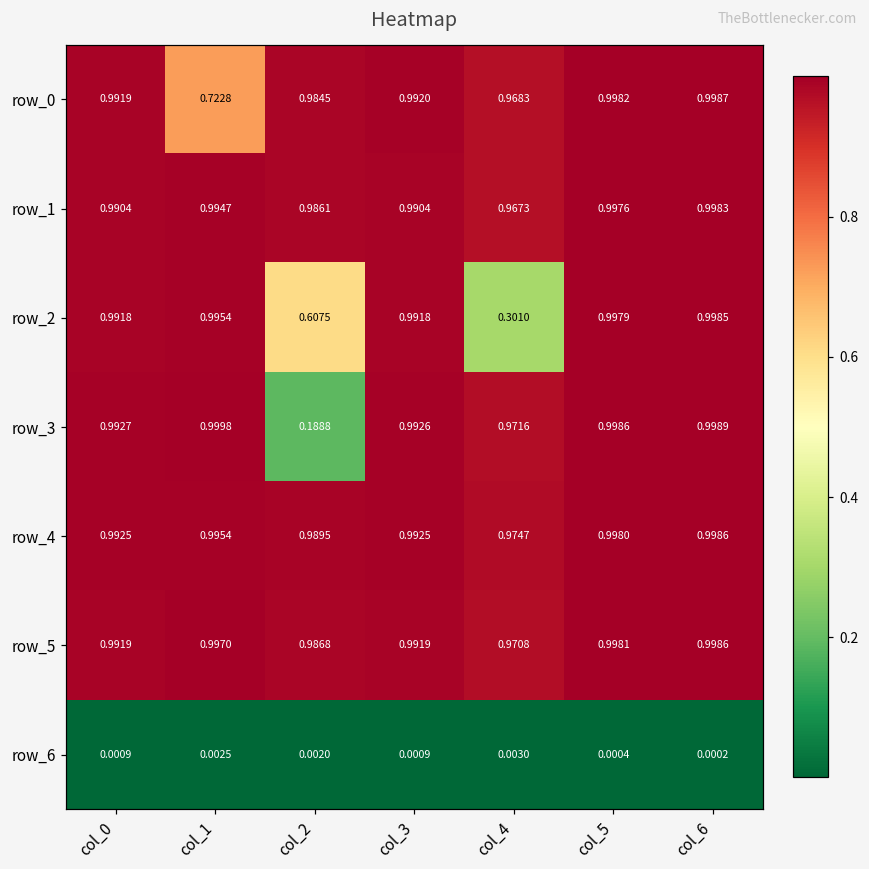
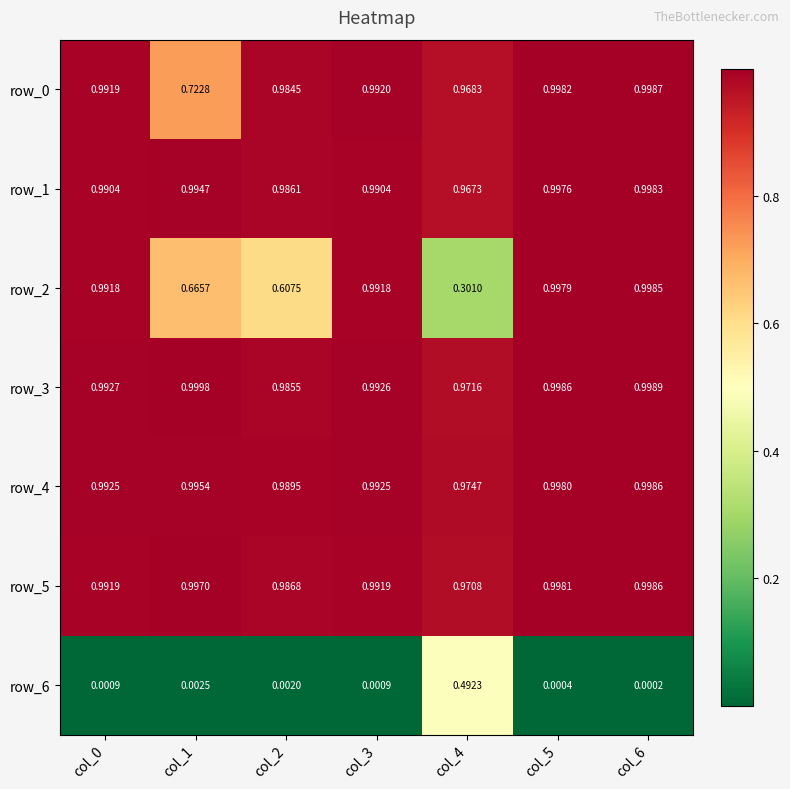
  {
    "row_0": {
      "col_0": 0.9919,
      "col_1": 0.7228,
      "col_2": 0.9845,
      "col_3": 0.9920,
      "col_4": 0.9683,
      "col_5": 0.9982,
      "col_6": 0.9987
    },
    "row_1": {
      "col_0": 0.9904,
      "col_1": 0.9947,
      "col_2": 0.9861,
      "col_3": 0.9904,
      "col_4": 0.9673,
      "col_5": 0.9976,
      "col_6": 0.9983
    },
    "row_2": {
      "col_0": 0.9918,
-     "col_1": 0.9954,
+     "col_1": 0.6657,
      "col_2": 0.6075,
      "col_3": 0.9918,
      "col_4": 0.3010,
      "col_5": 0.9979,
      "col_6": 0.9985
    },
    "row_3": {
      "col_0": 0.9927,
      "col_1": 0.9998,
-     "col_2": 0.1888,
+     "col_2": 0.9855,
      "col_3": 0.9926,
      "col_4": 0.9716,
      "col_5": 0.9986,
      "col_6": 0.9989
    },
    "row_4": {
      "col_0": 0.9925,
      "col_1": 0.9954,
      "col_2": 0.9895,
      "col_3": 0.9925,
      "col_4": 0.9747,
      "col_5": 0.9980,
      "col_6": 0.9986
    },
    "row_5": {
      "col_0": 0.9919,
      "col_1": 0.9970,
      "col_2": 0.9868,
      "col_3": 0.9919,
      "col_4": 0.9708,
      "col_5": 0.9981,
      "col_6": 0.9986
    },
    "row_6": {
      "col_0": 0.0009,
      "col_1": 0.0025,
      "col_2": 0.0020,
      "col_3": 0.0009,
-     "col_4": 0.0030,
+     "col_4": 0.4923,
      "col_5": 0.0004,
      "col_6": 0.0002
    }
  }
